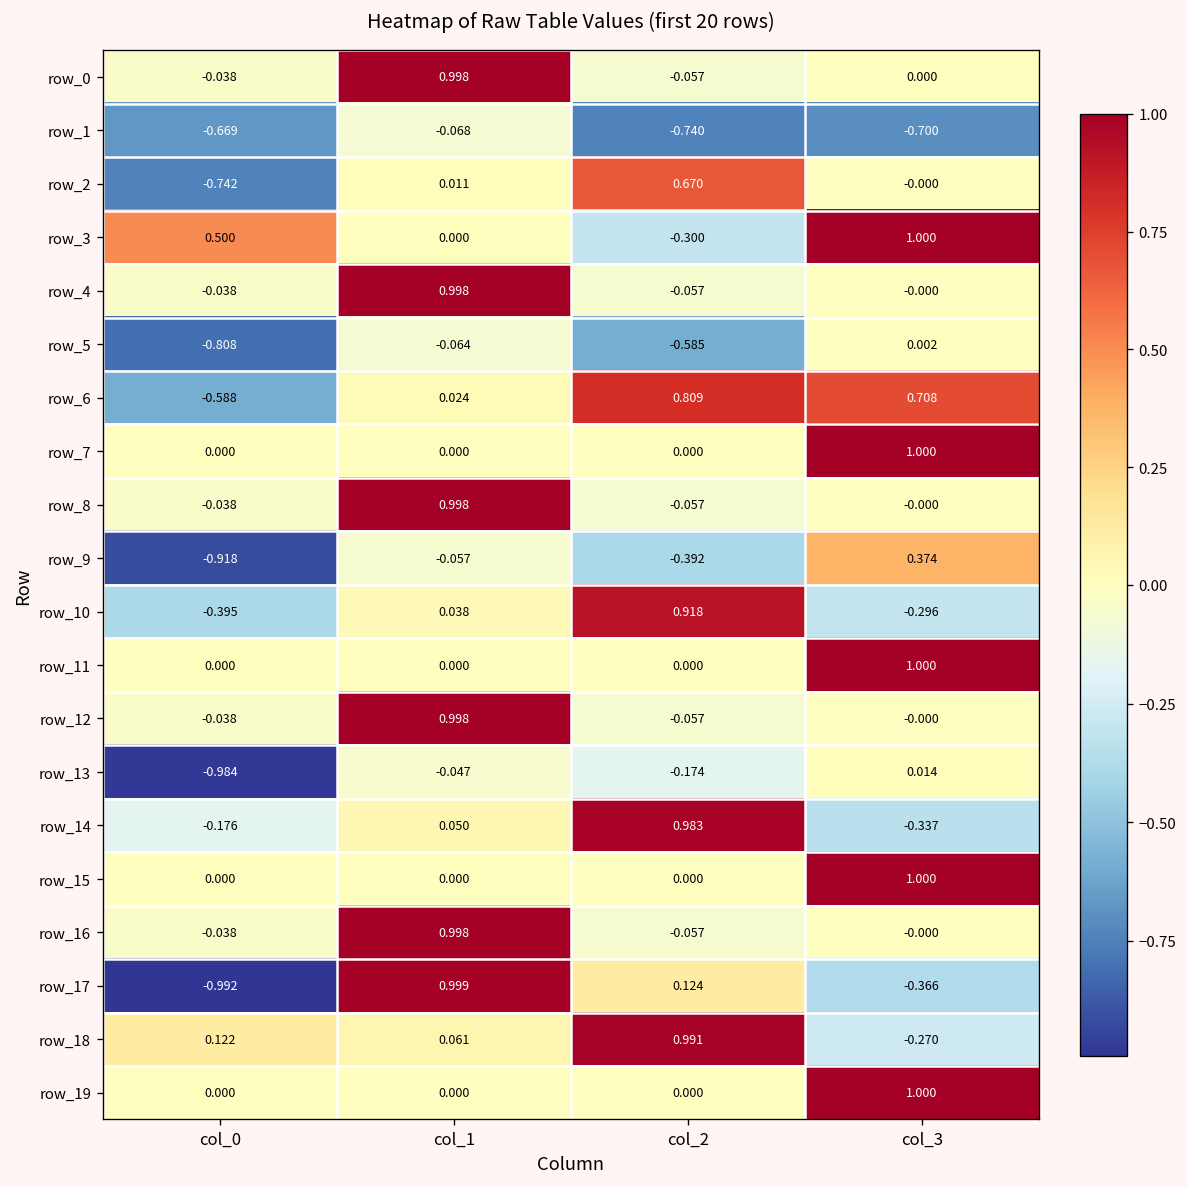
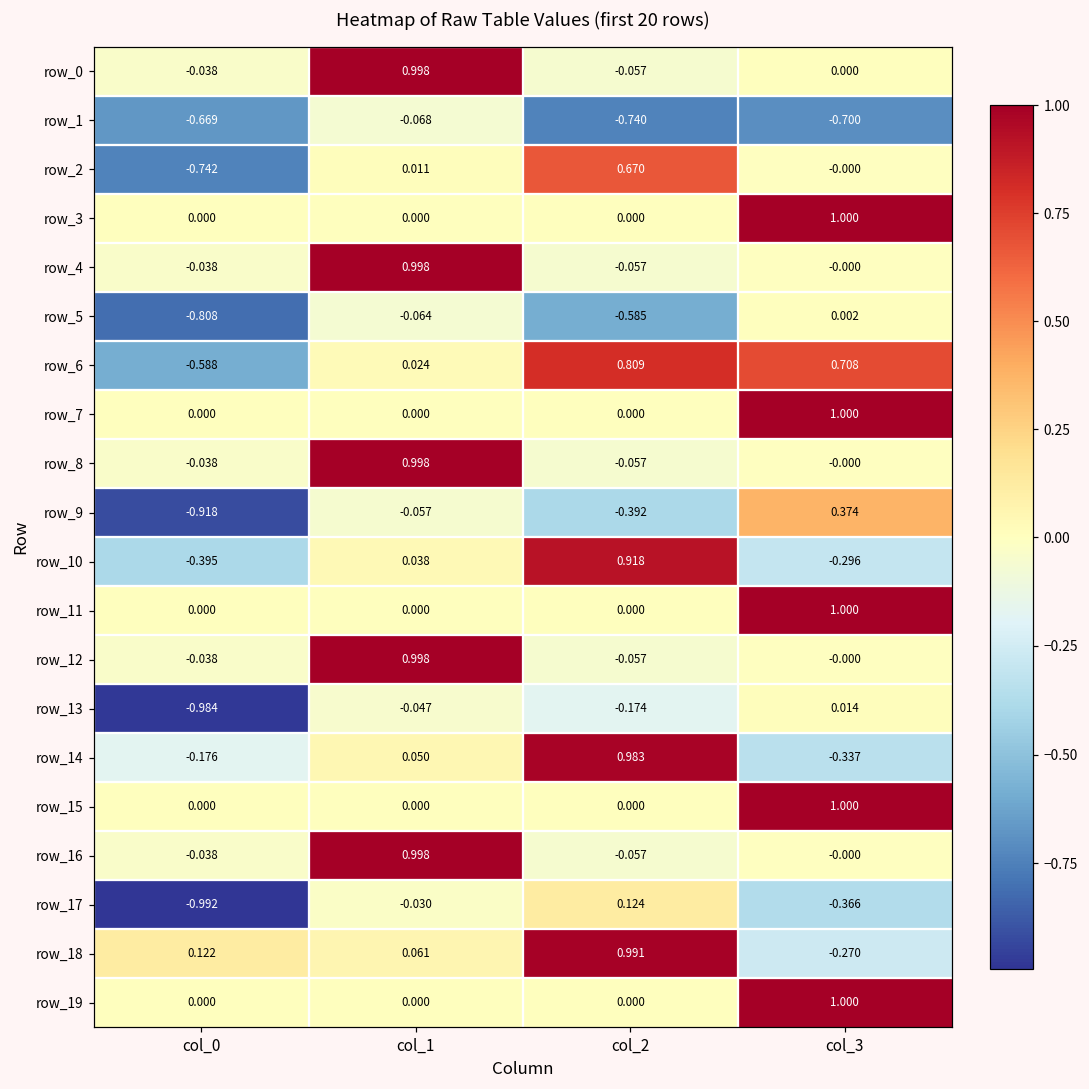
  {
    "row_0": {
      "col_0": -0.038,
      "col_1": 0.998,
      "col_2": -0.057,
      "col_3": 0.000
    },
    "row_1": {
      "col_0": -0.669,
      "col_1": -0.068,
      "col_2": -0.740,
      "col_3": -0.700
    },
    "row_2": {
      "col_0": -0.742,
      "col_1": 0.011,
      "col_2": 0.670,
      "col_3": -0.000
    },
    "row_3": {
-     "col_0": 0.500,
+     "col_0": 0.000,
      "col_1": 0.000,
-     "col_2": -0.300,
+     "col_2": 0.000,
      "col_3": 1.000
    },
    "row_4": {
      "col_0": -0.038,
      "col_1": 0.998,
      "col_2": -0.057,
      "col_3": -0.000
    },
    "row_5": {
      "col_0": -0.808,
      "col_1": -0.064,
      "col_2": -0.585,
      "col_3": 0.002
    },
    "row_6": {
      "col_0": -0.588,
      "col_1": 0.024,
      "col_2": 0.809,
      "col_3": 0.708
    },
    "row_7": {
      "col_0": 0.000,
      "col_1": 0.000,
      "col_2": 0.000,
      "col_3": 1.000
    },
    "row_8": {
      "col_0": -0.038,
      "col_1": 0.998,
      "col_2": -0.057,
      "col_3": -0.000
    },
    "row_9": {
      "col_0": -0.918,
      "col_1": -0.057,
      "col_2": -0.392,
      "col_3": 0.374
    },
    "row_10": {
      "col_0": -0.395,
      "col_1": 0.038,
      "col_2": 0.918,
      "col_3": -0.296
    },
    "row_11": {
      "col_0": 0.000,
      "col_1": 0.000,
      "col_2": 0.000,
      "col_3": 1.000
    },
    "row_12": {
      "col_0": -0.038,
      "col_1": 0.998,
      "col_2": -0.057,
      "col_3": -0.000
    },
    "row_13": {
      "col_0": -0.984,
      "col_1": -0.047,
      "col_2": -0.174,
      "col_3": 0.014
    },
    "row_14": {
      "col_0": -0.176,
      "col_1": 0.050,
      "col_2": 0.983,
      "col_3": -0.337
    },
    "row_15": {
      "col_0": 0.000,
      "col_1": 0.000,
      "col_2": 0.000,
      "col_3": 1.000
    },
    "row_16": {
      "col_0": -0.038,
      "col_1": 0.998,
      "col_2": -0.057,
      "col_3": -0.000
    },
    "row_17": {
      "col_0": -0.992,
-     "col_1": 0.999,
+     "col_1": -0.030,
      "col_2": 0.124,
      "col_3": -0.366
    },
    "row_18": {
      "col_0": 0.122,
      "col_1": 0.061,
      "col_2": 0.991,
      "col_3": -0.270
    },
    "row_19": {
      "col_0": 0.000,
      "col_1": 0.000,
      "col_2": 0.000,
      "col_3": 1.000
    }
  }
